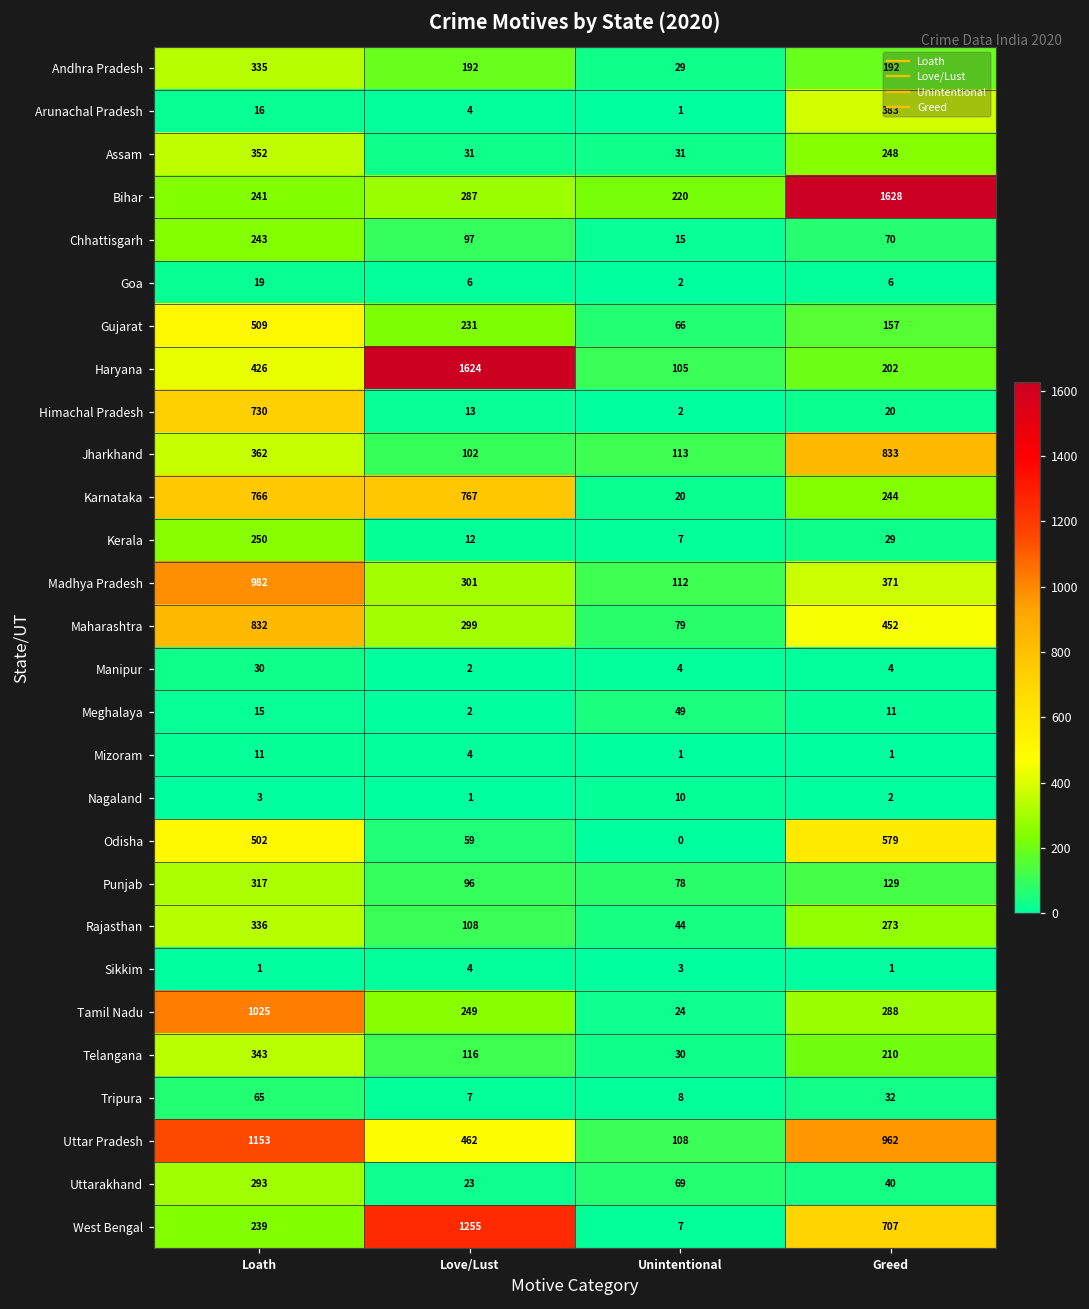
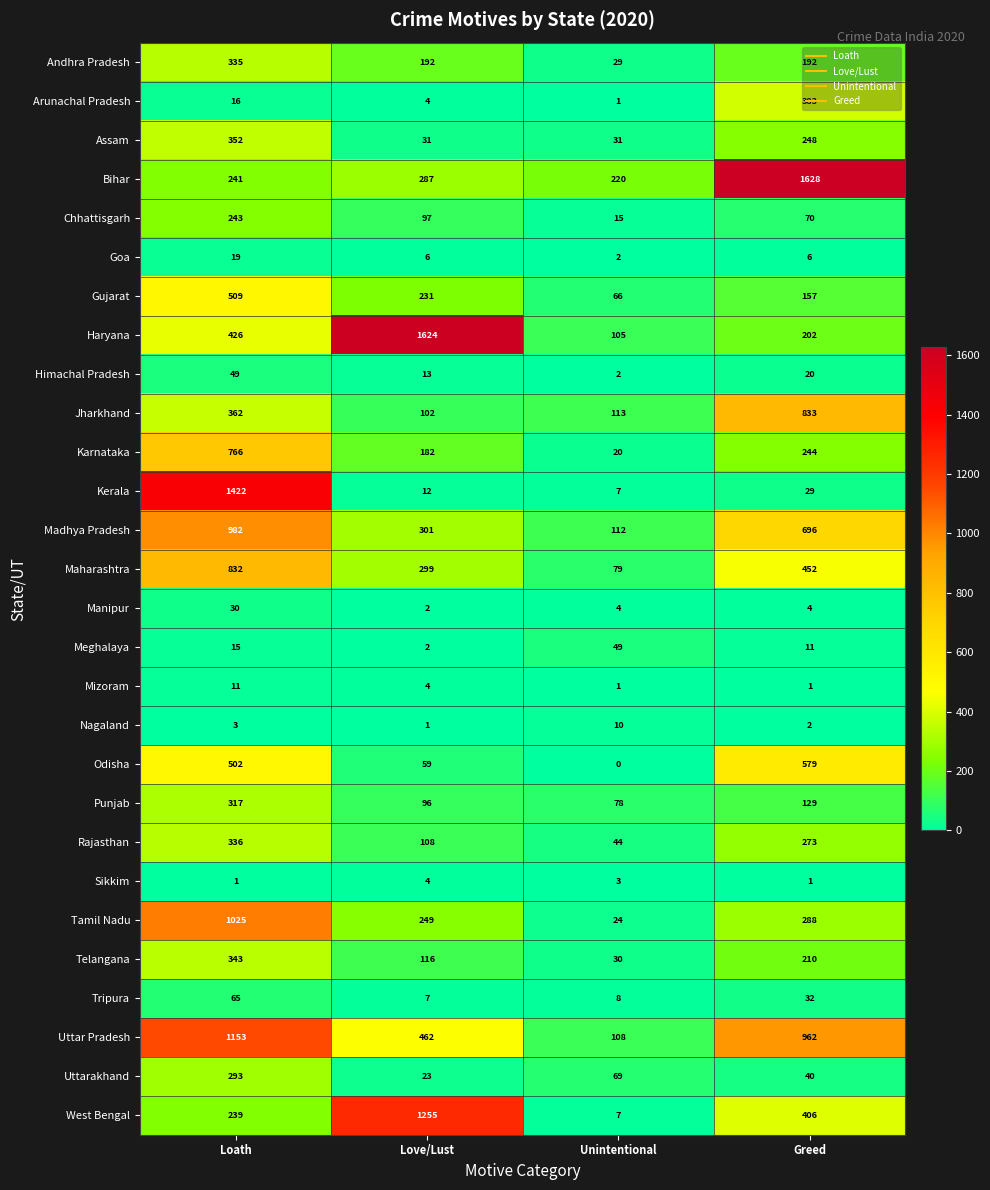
  {
    "Andhra Pradesh": {
      "Loath": 335,
      "Love/Lust": 192,
      "Unintentional": 29
    },
    "Arunachal Pradesh": {
      "Loath": 16,
      "Love/Lust": 4,
      "Unintentional": 1
    },
    "Assam": {
      "Loath": 352,
      "Love/Lust": 31,
      "Unintentional": 31,
      "Greed": 248
    },
    "Bihar": {
      "Loath": 241,
      "Love/Lust": 287,
      "Unintentional": 220,
      "Greed": 1628
    },
    "Chhattisgarh": {
      "Loath": 243,
      "Love/Lust": 97,
      "Unintentional": 15,
      "Greed": 70
    },
    "Goa": {
      "Loath": 19,
      "Love/Lust": 6,
      "Unintentional": 2,
      "Greed": 6
    },
    "Gujarat": {
      "Loath": 509,
      "Love/Lust": 231,
      "Unintentional": 66,
      "Greed": 157
    },
    "Haryana": {
      "Loath": 426,
      "Love/Lust": 1624,
      "Unintentional": 105,
      "Greed": 202
    },
    "Himachal Pradesh": {
-     "Loath": 730,
+     "Loath": 49,
      "Love/Lust": 13,
      "Unintentional": 2,
      "Greed": 20
    },
    "Jharkhand": {
      "Loath": 362,
      "Love/Lust": 102,
      "Unintentional": 113,
      "Greed": 833
    },
    "Karnataka": {
      "Loath": 766,
-     "Love/Lust": 767,
+     "Love/Lust": 182,
      "Unintentional": 20,
      "Greed": 244
    },
    "Kerala": {
-     "Loath": 250,
+     "Loath": 1422,
      "Love/Lust": 12,
      "Unintentional": 7,
      "Greed": 29
    },
    "Madhya Pradesh": {
      "Loath": 982,
      "Love/Lust": 301,
      "Unintentional": 112,
-     "Greed": 371
+     "Greed": 696
    },
    "Maharashtra": {
      "Loath": 832,
      "Love/Lust": 299,
      "Unintentional": 79,
      "Greed": 452
    },
    "Manipur": {
      "Loath": 30,
      "Love/Lust": 2,
      "Unintentional": 4,
      "Greed": 4
    },
    "Meghalaya": {
      "Loath": 15,
      "Love/Lust": 2,
      "Unintentional": 49,
      "Greed": 11
    },
    "Mizoram": {
      "Loath": 11,
      "Love/Lust": 4,
      "Unintentional": 1,
      "Greed": 1
    },
    "Nagaland": {
      "Loath": 3,
      "Love/Lust": 1,
      "Unintentional": 10,
      "Greed": 2
    },
    "Odisha": {
      "Loath": 502,
      "Love/Lust": 59,
      "Unintentional": 0,
      "Greed": 579
    },
    "Punjab": {
      "Loath": 317,
      "Love/Lust": 96,
      "Unintentional": 78,
      "Greed": 129
    },
    "Rajasthan": {
      "Loath": 336,
      "Love/Lust": 108,
      "Unintentional": 44,
      "Greed": 273
    },
    "Sikkim": {
      "Loath": 1,
      "Love/Lust": 4,
      "Unintentional": 3,
      "Greed": 1
    },
    "Tamil Nadu": {
      "Loath": 1025,
      "Love/Lust": 249,
      "Unintentional": 24,
      "Greed": 288
    },
    "Telangana": {
      "Loath": 343,
      "Love/Lust": 116,
      "Unintentional": 30,
      "Greed": 210
    },
    "Tripura": {
      "Loath": 65,
      "Love/Lust": 7,
      "Unintentional": 8,
      "Greed": 32
    },
    "Uttar Pradesh": {
      "Loath": 1153,
      "Love/Lust": 462,
      "Unintentional": 108,
      "Greed": 962
    },
    "Uttarakhand": {
      "Loath": 293,
      "Love/Lust": 23,
      "Unintentional": 69,
      "Greed": 40
    },
    "West Bengal": {
      "Loath": 239,
      "Love/Lust": 1255,
      "Unintentional": 7,
-     "Greed": 707
+     "Greed": 406
    }
  }
